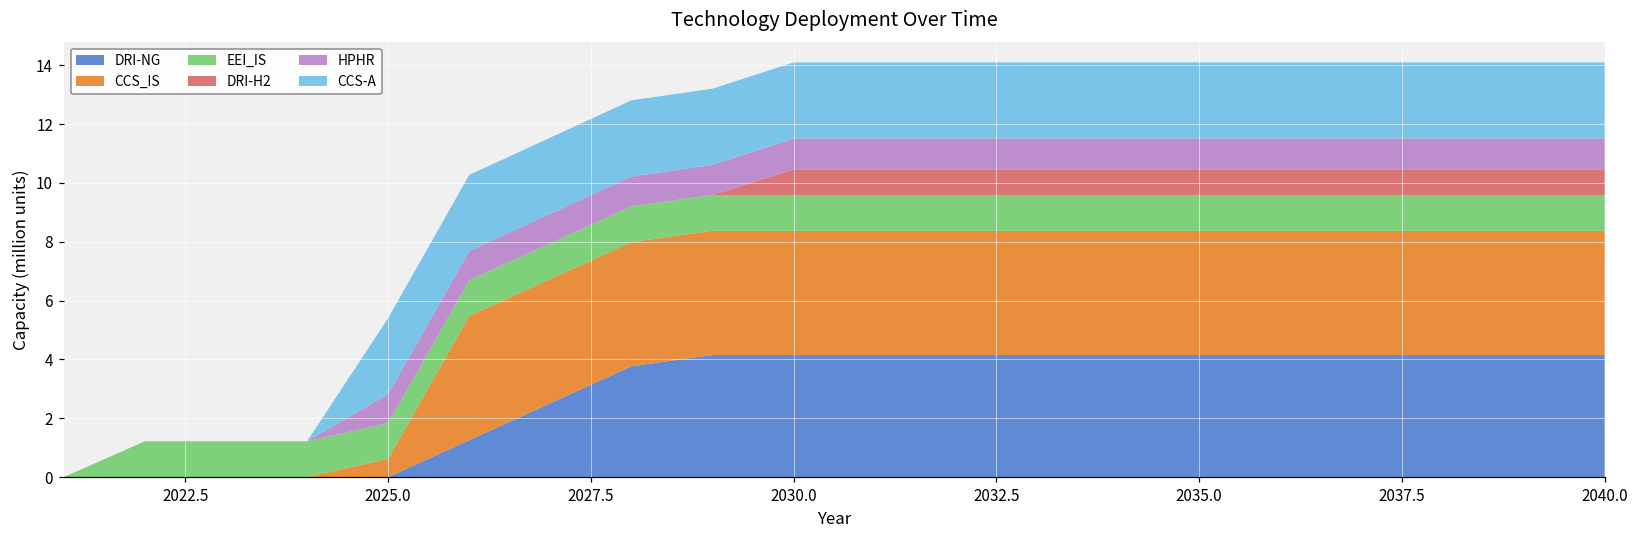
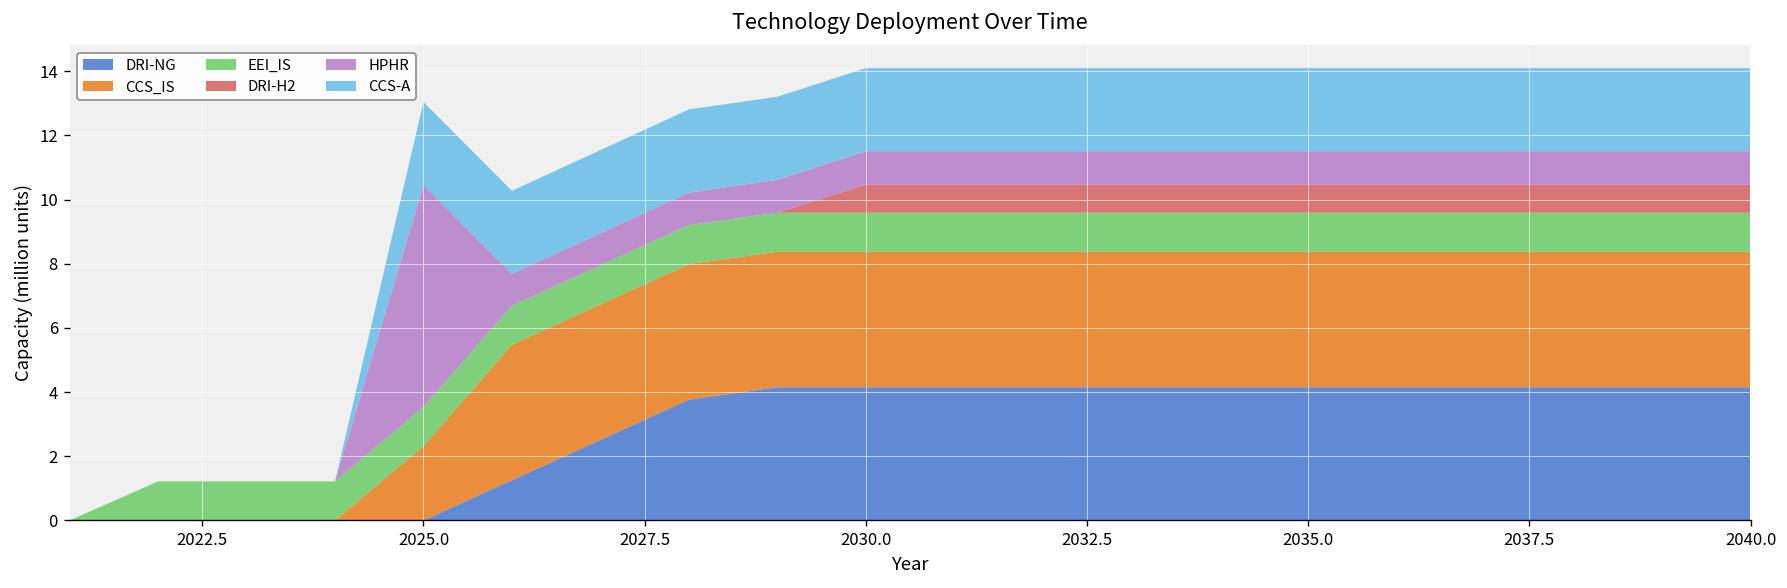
  {
    "DRI-NG": {
      "2030.0": 4.2,
      "2035.0": 4.2,
      "2040.0": 4.2
    },
    "CCS_IS": {
-     "2025.0": 0.6,
+     "2025.0": 2.3,
      "2030.0": 4.2,
      "2035.0": 4.2,
      "2040.0": 4.2
    },
    "EEI_IS": {
      "2030.0": 1.2,
      "2035.0": 1.2,
      "2040.0": 1.2
    },
    "DRI-H2": {
      "2030.0": 0.9,
      "2035.0": 0.9,
      "2040.0": 0.9
    },
    "HPHR": {
-     "2025.0": 1.0,
+     "2025.0": 6.9,
      "2030.0": 1.0,
      "2035.0": 1.0,
      "2040.0": 1.0
    }
  }
